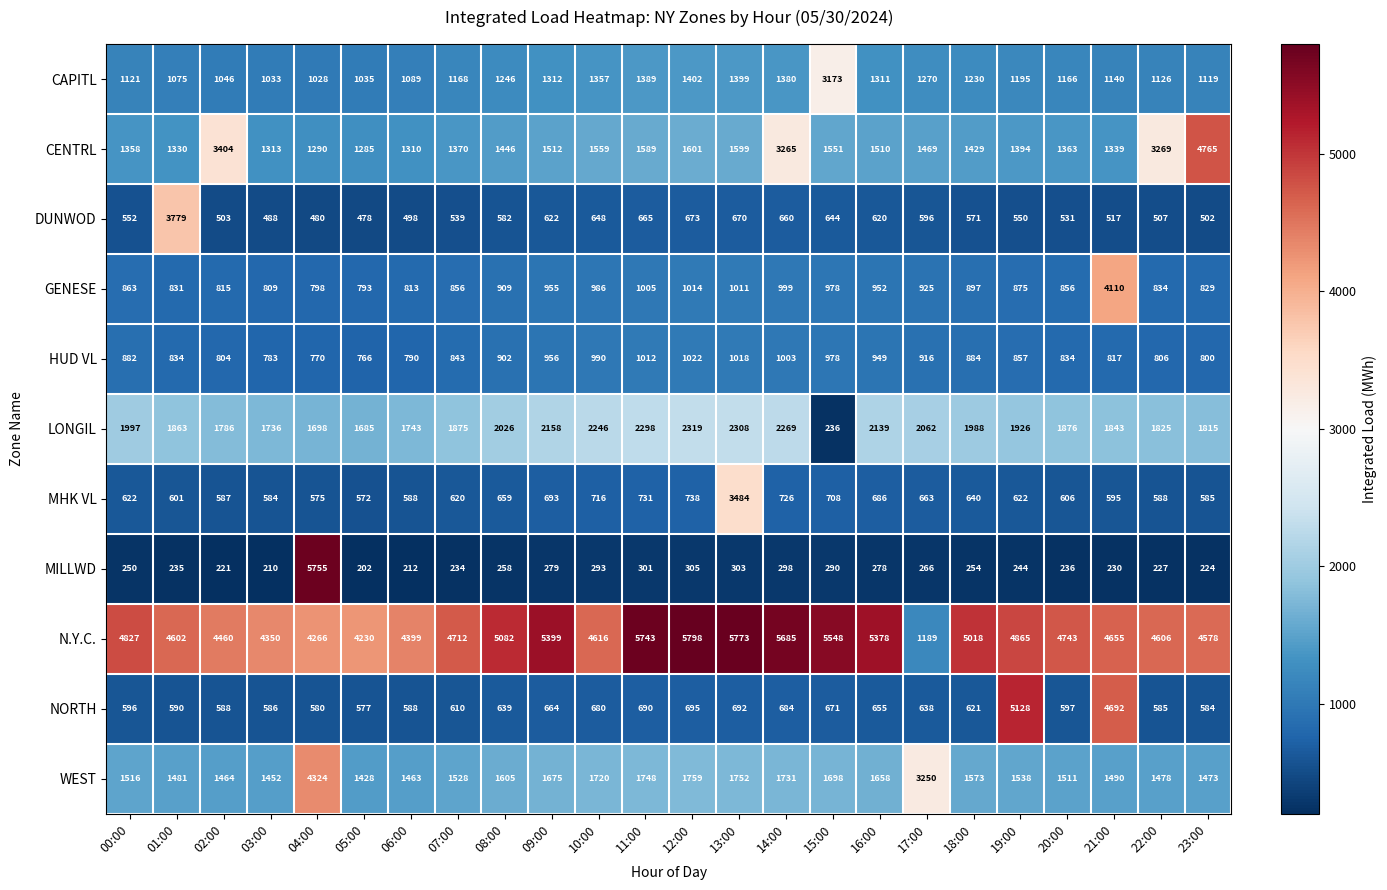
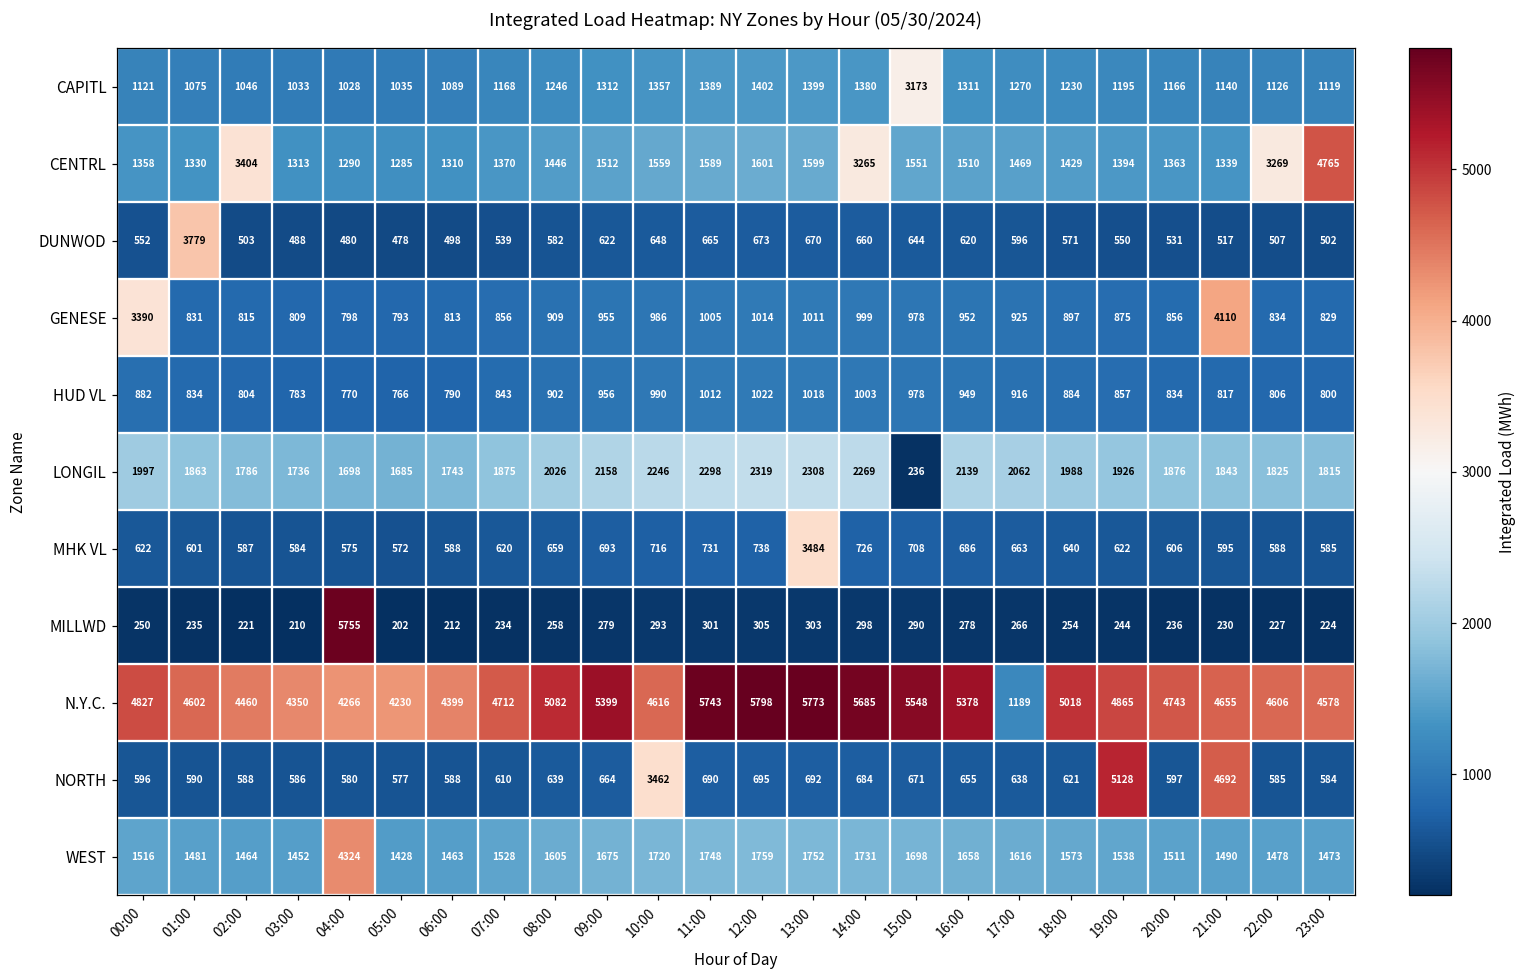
  {
    "GENESE": {
-     "00:00": 863,
+     "00:00": 3390,
      "01:00": 831,
      "02:00": 815,
      "03:00": 809,
      "04:00": 798,
      "05:00": 793,
      "06:00": 813,
      "07:00": 856,
      "08:00": 909,
      "09:00": 955,
      "10:00": 986,
      "11:00": 1005,
      "12:00": 1014,
      "13:00": 1011,
      "14:00": 999,
      "15:00": 978,
      "16:00": 952,
      "17:00": 925,
      "18:00": 897,
      "19:00": 875,
      "20:00": 856,
      "21:00": 4110,
      "22:00": 834,
      "23:00": 829
    },
    "NORTH": {
      "00:00": 596,
      "01:00": 590,
      "02:00": 588,
      "03:00": 586,
      "04:00": 580,
      "05:00": 577,
      "06:00": 588,
      "07:00": 610,
      "08:00": 639,
      "09:00": 664,
-     "10:00": 680,
+     "10:00": 3462,
      "11:00": 690,
      "12:00": 695,
      "13:00": 692,
      "14:00": 684,
      "15:00": 671,
      "16:00": 655,
      "17:00": 638,
      "18:00": 621,
      "19:00": 5128,
      "20:00": 597,
      "21:00": 4692,
      "22:00": 585,
      "23:00": 584
    },
    "WEST": {
      "00:00": 1516,
      "01:00": 1481,
      "02:00": 1464,
      "03:00": 1452,
      "04:00": 4324,
      "05:00": 1428,
      "06:00": 1463,
      "07:00": 1528,
      "08:00": 1605,
      "09:00": 1675,
      "10:00": 1720,
      "11:00": 1748,
      "12:00": 1759,
      "13:00": 1752,
      "14:00": 1731,
      "15:00": 1698,
      "16:00": 1658,
-     "17:00": 3250,
+     "17:00": 1616,
      "18:00": 1573,
      "19:00": 1538,
      "20:00": 1511,
      "21:00": 1490,
      "22:00": 1478,
      "23:00": 1473
    }
  }
